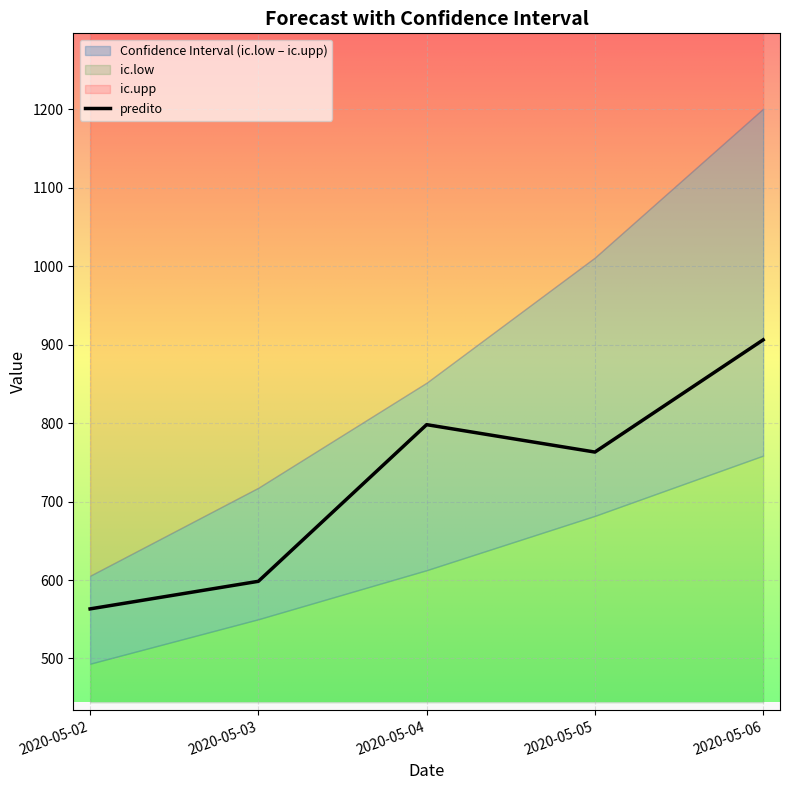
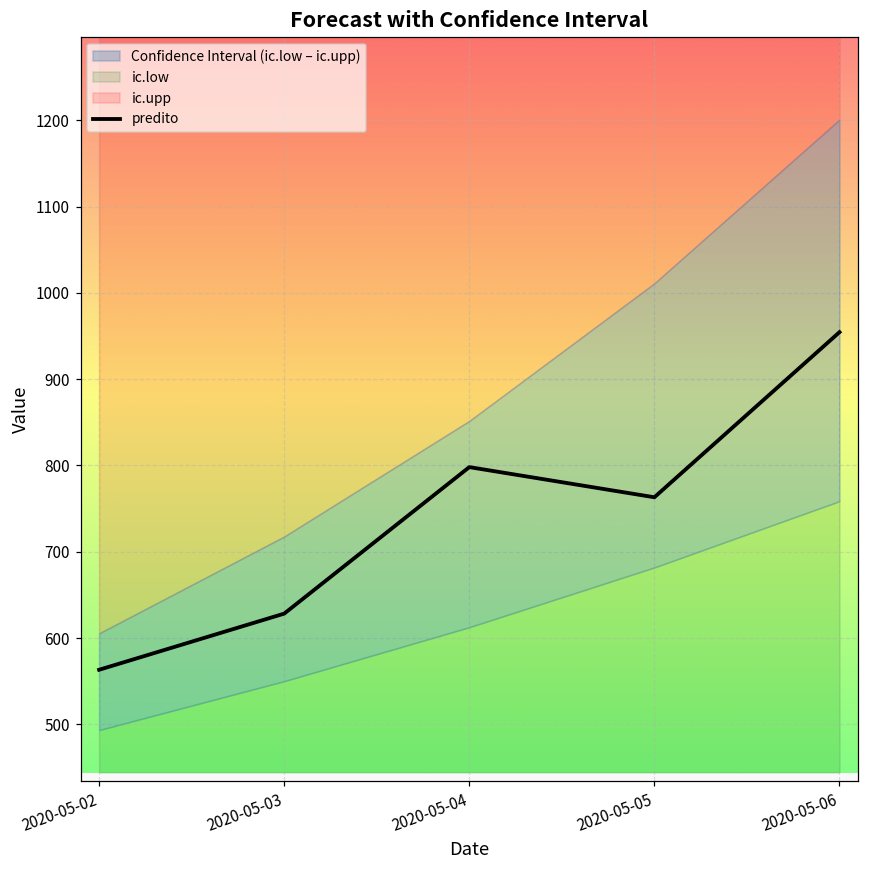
  {
    "predito": {
      "2020-05-02": 560,
-     "2020-05-03": 600,
+     "2020-05-03": 630,
      "2020-05-04": 800,
      "2020-05-05": 760,
-     "2020-05-06": 910
+     "2020-05-06": 950
    }
  }
